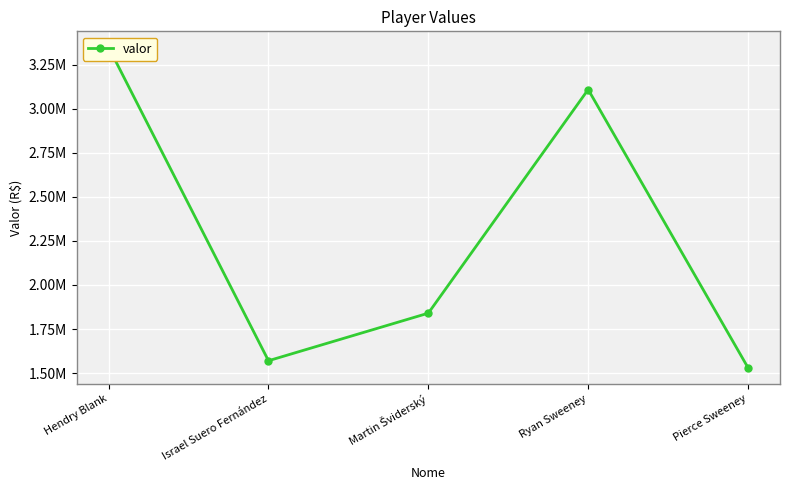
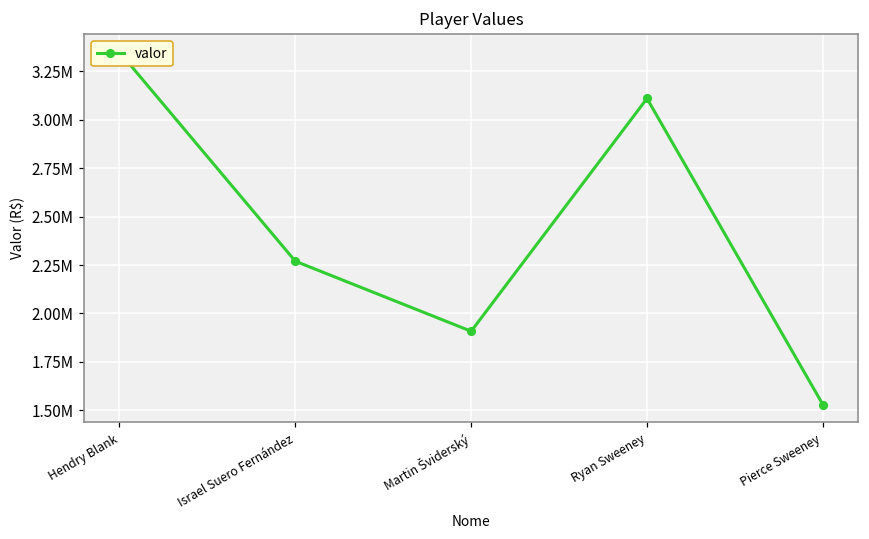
  {
-   "Israel Suero Fernández": 1570000,
-   "Martin Šviderský": 1840000,
+   "Israel Suero Fernández": 2270000,
+   "Martin Šviderský": 1910000,
    "Ryan Sweeney": 3110000,
    "Pierce Sweeney": 1530000
  }
